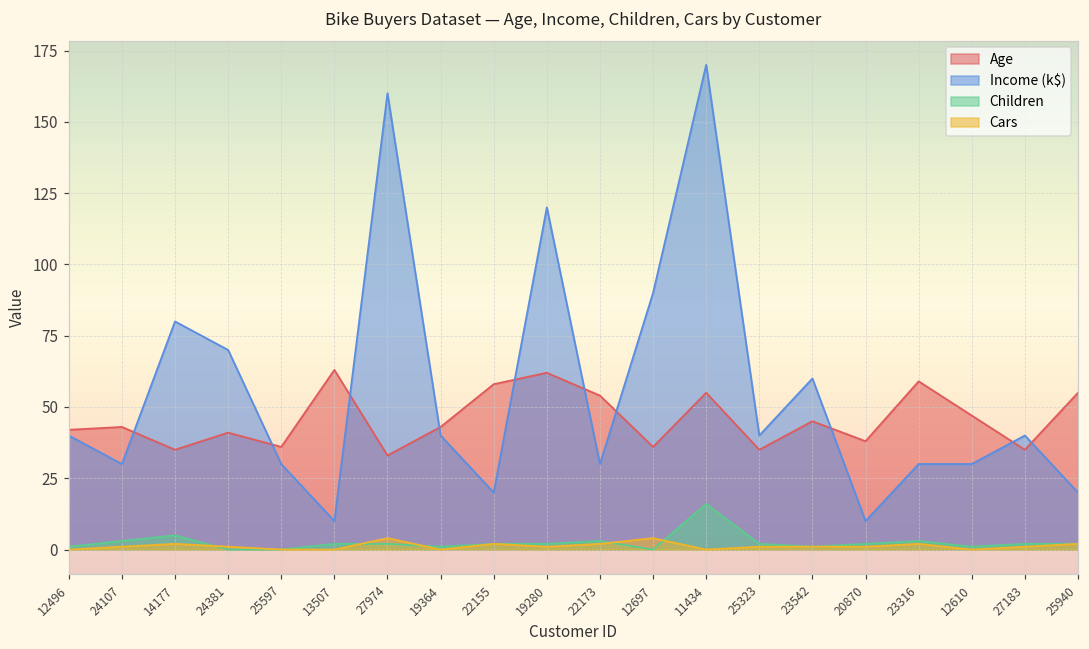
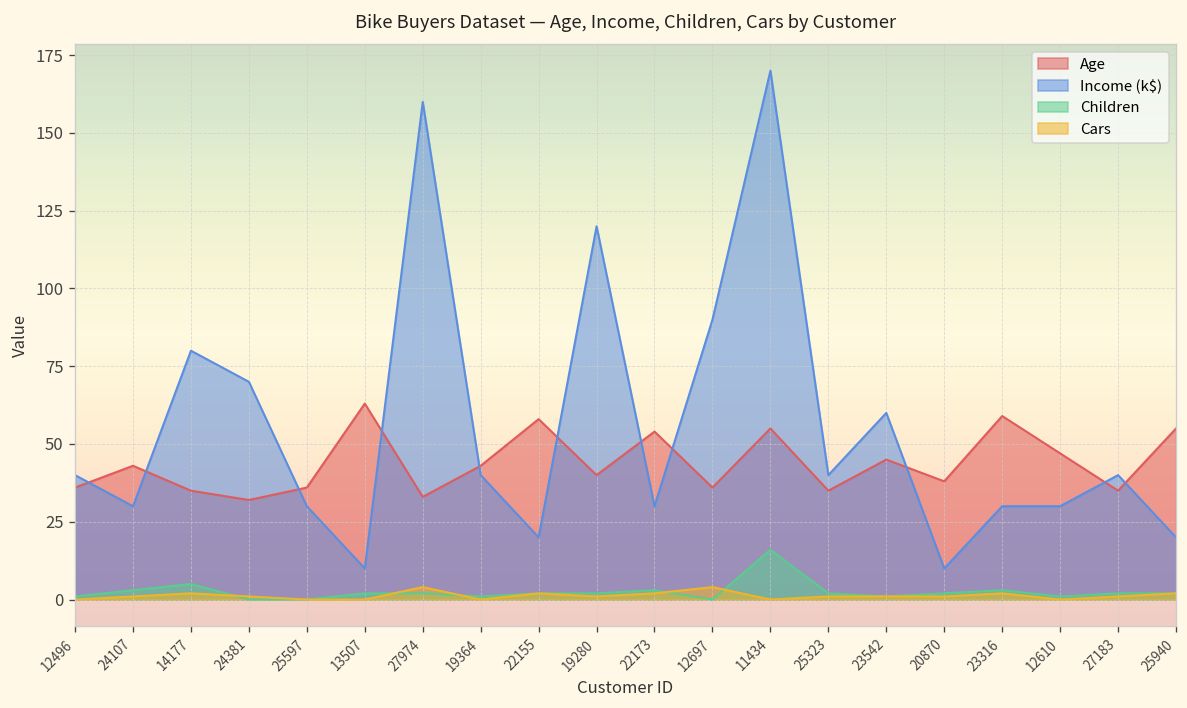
  {
    "Age": {
-     "12496": 42,
+     "12496": 36,
      "24107": 43,
      "14177": 35,
-     "24381": 41,
+     "24381": 32,
      "25597": 36,
      "13507": 63,
      "27974": 33,
      "19364": 43,
      "22155": 58,
-     "19280": 62,
+     "19280": 40,
      "22173": 54,
      "12697": 36,
      "11434": 55,
      "25323": 35,
      "23542": 45,
      "20870": 38,
      "23316": 59,
      "12610": 47,
      "27183": 35,
      "25940": 55
    },
    "Income (k$)": {
      "12496": 40,
      "24107": 30,
      "14177": 80,
      "24381": 70,
      "25597": 30,
      "13507": 10,
      "27974": 160,
      "19364": 40,
      "22155": 20,
      "19280": 120,
      "22173": 30,
      "12697": 90,
      "11434": 170,
      "25323": 40,
      "23542": 60,
      "20870": 10,
      "23316": 30,
      "12610": 30,
      "27183": 40,
      "25940": 20
    },
    "Children": {
      "12496": 1,
      "24107": 3,
      "14177": 5,
      "24381": 0,
      "13507": 2,
      "27974": 2,
      "19364": 1,
      "19280": 2,
      "22173": 3,
      "12697": 0,
      "11434": 16,
      "25323": 2,
      "20870": 2,
      "23316": 3,
      "12610": 1,
      "27183": 2
    },
    "Cars": {
      "12496": 0,
      "24107": 1,
      "14177": 2,
      "24381": 1,
      "13507": 0,
      "27974": 4,
      "19364": 0,
      "19280": 1,
      "22173": 2,
      "12697": 4,
      "11434": 0,
      "25323": 1,
      "20870": 1,
      "23316": 2,
      "12610": 0,
      "27183": 1
    }
  }
